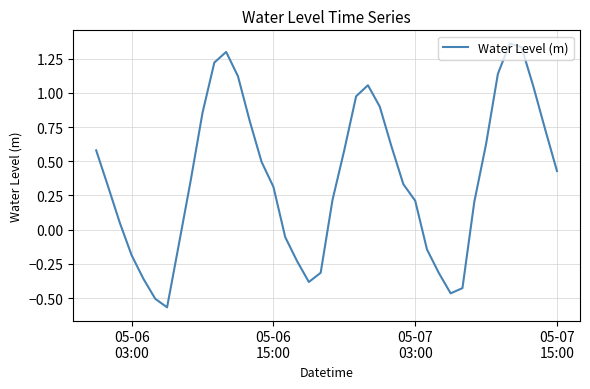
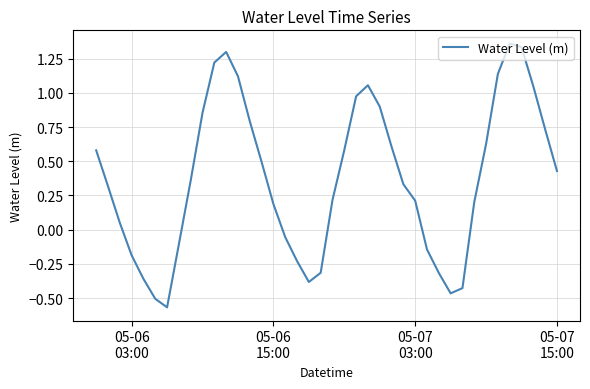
  {
    "05-06 03:00": -0.19,
-   "05-06 15:00": 0.31,
+   "05-06 15:00": 0.19,
    "05-07 03:00": 0.21,
    "05-07 15:00": 0.43
  }
